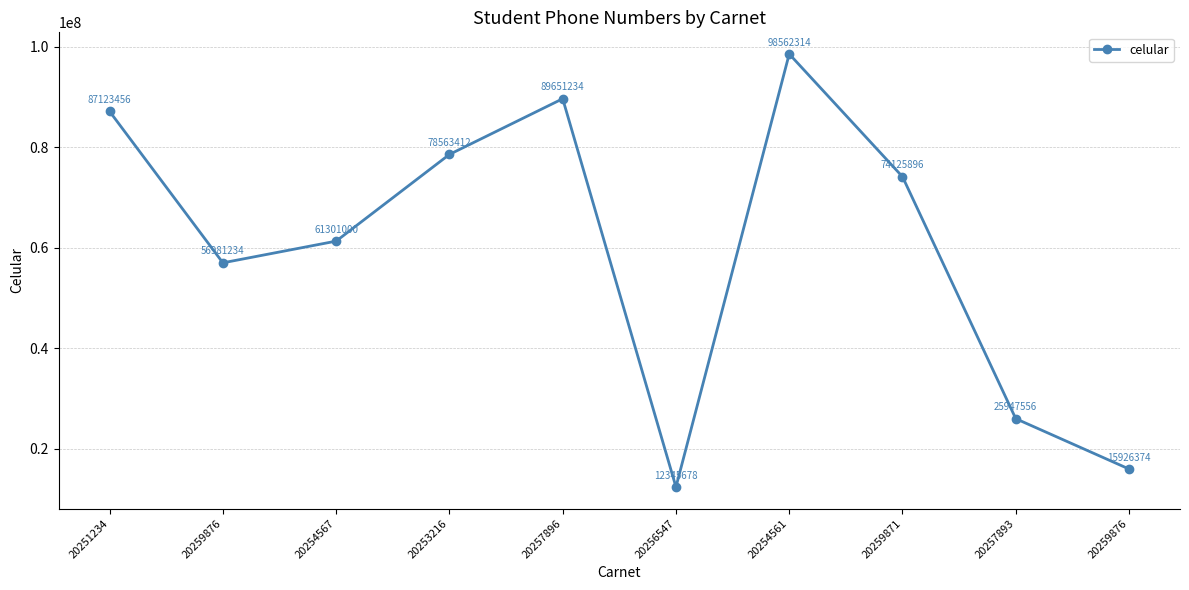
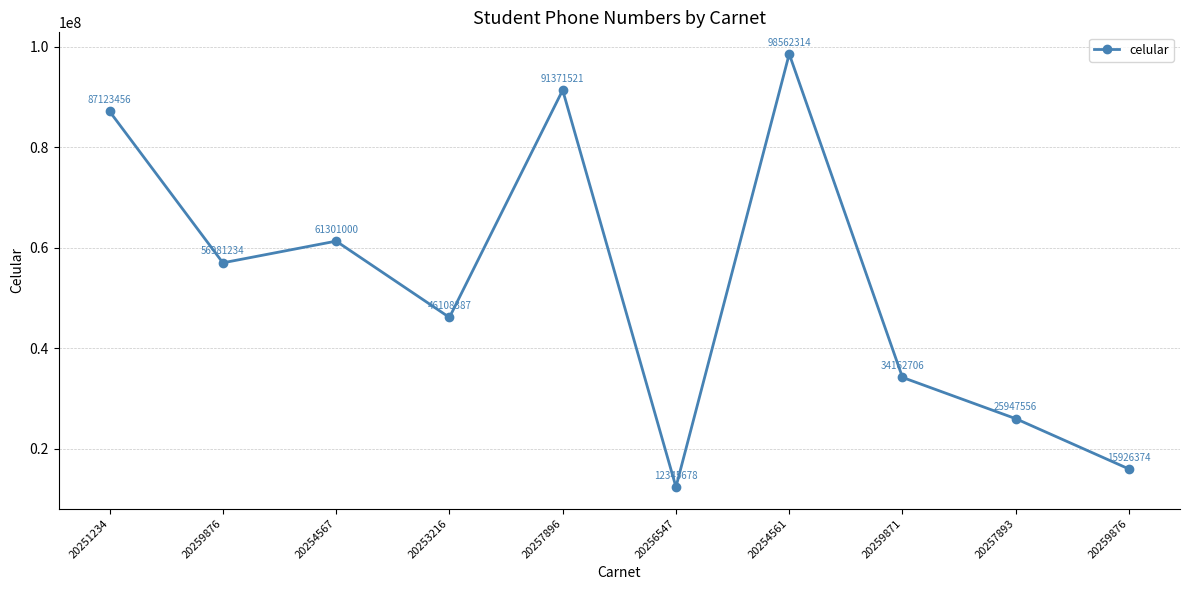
  {
    "20251234": 87123456,
    "20254567": 61301000,
-   "20253216": 78563412,
-   "20257896": 89651234,
+   "20253216": 46108387,
+   "20257896": 91371521,
    "20256547": 12345678,
    "20254561": 98562314,
-   "20259871": 74125896,
+   "20259871": 34162706,
    "20257893": 25947556
  }
